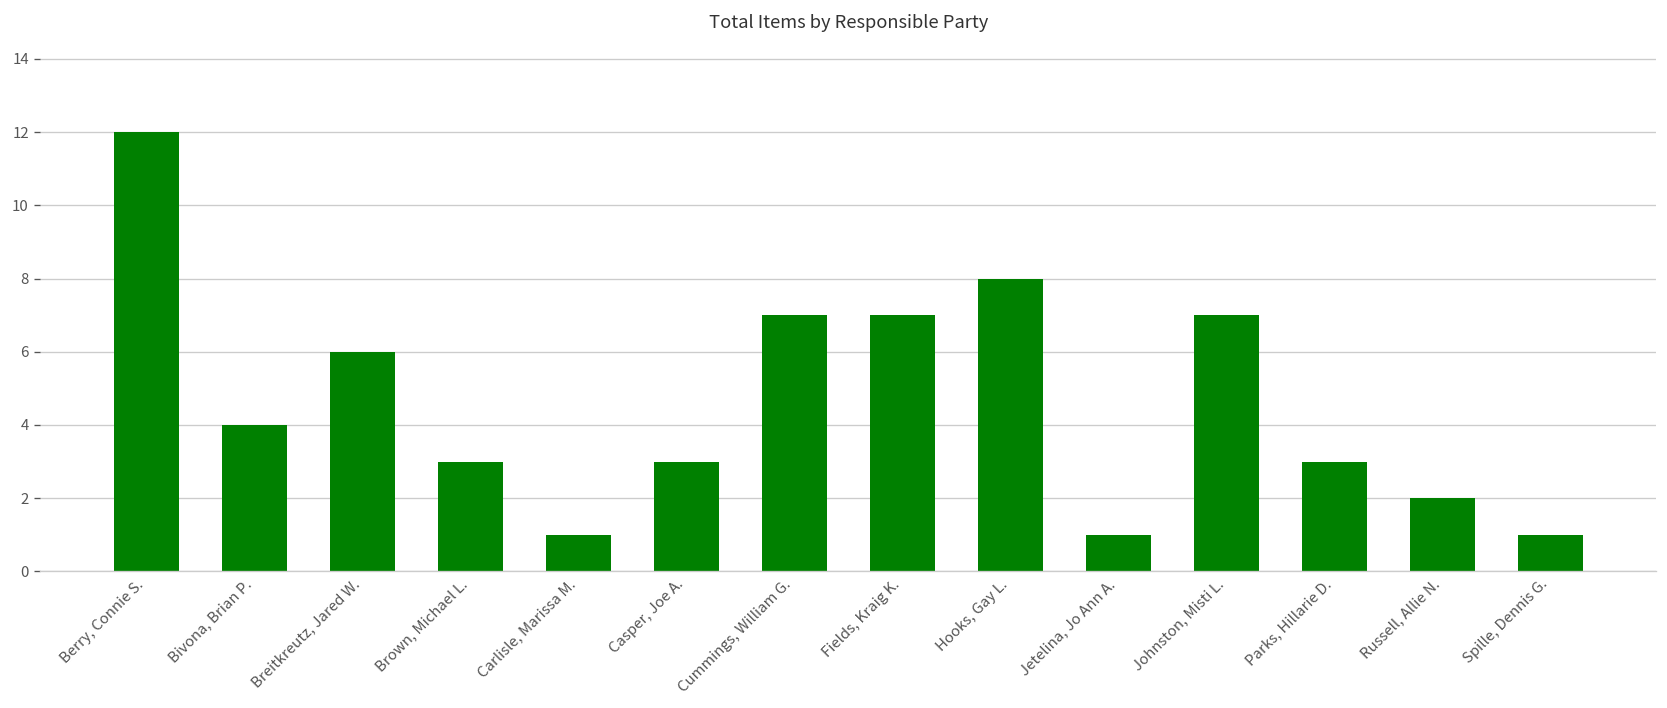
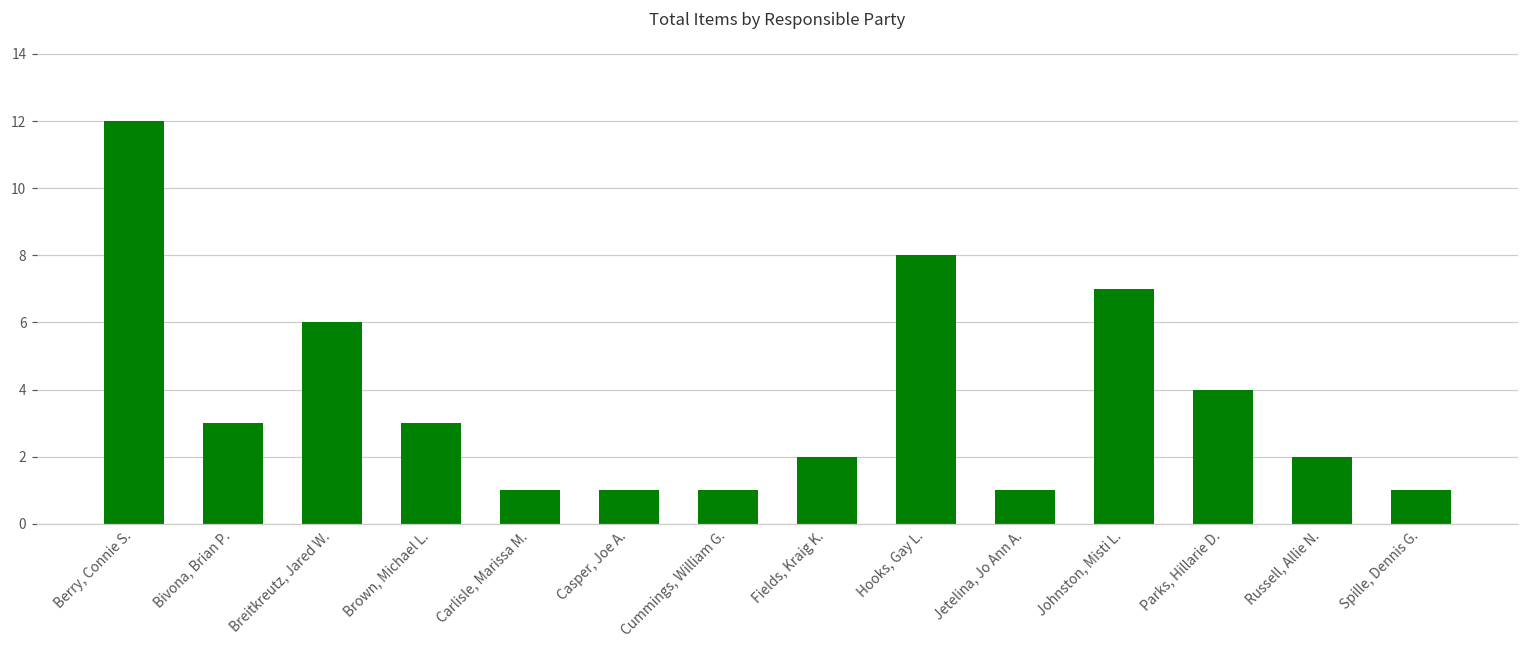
  {
    "Berry, Connie S.": 12,
-   "Bivona, Brian P.": 4,
+   "Bivona, Brian P.": 3,
    "Breitkreutz, Jared W.": 6,
    "Brown, Michael L.": 3,
    "Carlisle, Marissa M.": 1,
-   "Casper, Joe A.": 3,
-   "Cummings, William G.": 7,
-   "Fields, Kraig K.": 7,
+   "Casper, Joe A.": 1,
+   "Cummings, William G.": 1,
+   "Fields, Kraig K.": 2,
    "Hooks, Gay L.": 8,
    "Jetelina, Jo Ann A.": 1,
    "Johnston, Misti L.": 7,
-   "Parks, Hillarie D.": 3,
+   "Parks, Hillarie D.": 4,
    "Russell, Allie N.": 2,
    "Spille, Dennis G.": 1
  }
